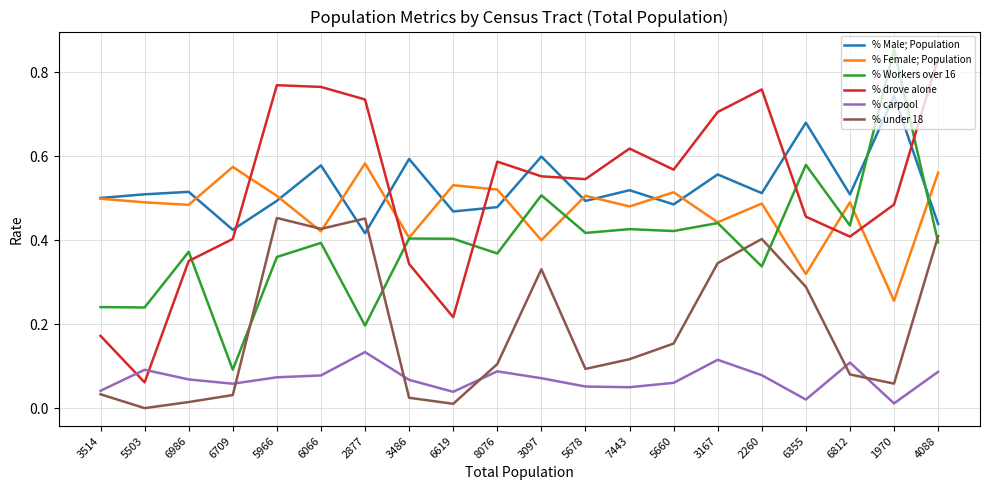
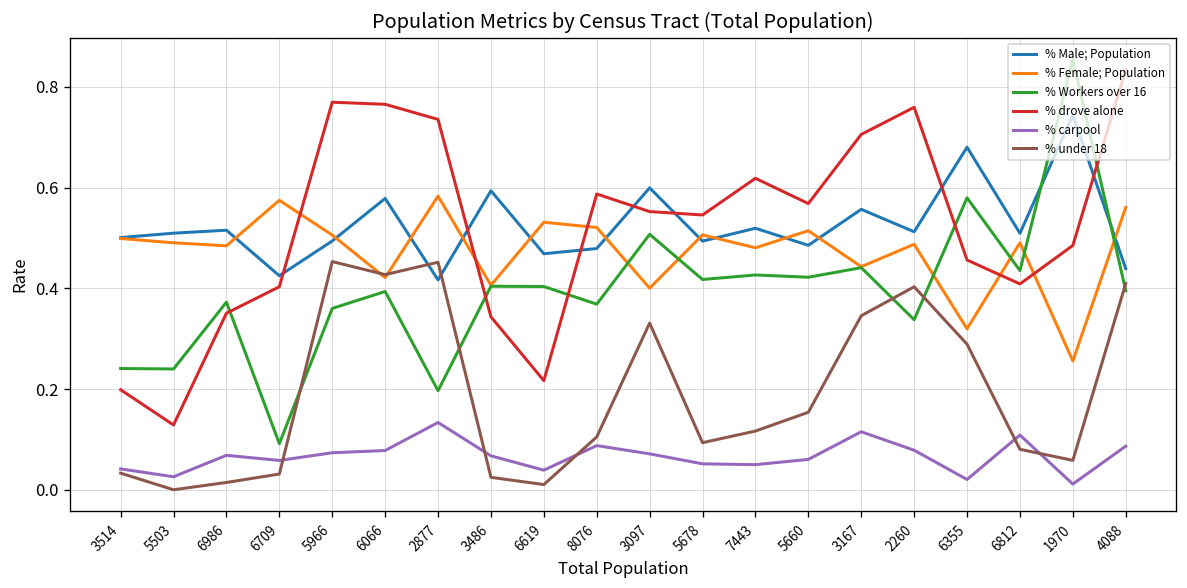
  {
    "% Male; Population": {
      "5503": 0.51,
      "6986": 0.52,
      "6709": 0.43,
      "5966": 0.49,
      "6066": 0.58,
      "2877": 0.42,
      "3486": 0.59,
      "6619": 0.47,
      "8076": 0.48,
      "3097": 0.60,
      "5678": 0.49,
      "7443": 0.52,
      "5660": 0.49,
      "3167": 0.56,
      "2260": 0.51,
      "6355": 0.68,
      "6812": 0.51,
      "4088": 0.44
    },
    "% Female; Population": {
      "5503": 0.49,
      "6986": 0.48,
      "6709": 0.57,
      "5966": 0.51,
      "2877": 0.58,
      "6619": 0.53,
      "8076": 0.52,
      "3097": 0.40,
      "5678": 0.51,
      "7443": 0.48,
      "5660": 0.51,
      "2260": 0.49,
      "6355": 0.32,
      "6812": 0.49,
      "1970": 0.26,
      "4088": 0.56
    },
    "% Workers over 16": {
      "3514": 0.24,
      "5503": 0.24,
      "6986": 0.37,
      "6709": 0.09,
      "5966": 0.36,
      "6066": 0.39,
      "2877": 0.20,
      "6619": 0.40,
      "8076": 0.37,
      "3097": 0.51,
      "5678": 0.42,
      "7443": 0.43,
      "5660": 0.42,
      "2260": 0.34,
      "6355": 0.58,
      "6812": 0.44,
      "4088": 0.40
    },
    "% drove alone": {
-     "3514": 0.17,
-     "5503": 0.06,
+     "3514": 0.20,
+     "5503": 0.13,
      "6986": 0.35,
      "6709": 0.40,
      "5966": 0.77,
      "6066": 0.77,
      "2877": 0.74,
      "3486": 0.34,
      "6619": 0.22,
      "8076": 0.59,
      "3097": 0.55,
      "5678": 0.55,
      "7443": 0.62,
      "5660": 0.57,
      "3167": 0.71,
      "2260": 0.76,
      "6355": 0.46,
      "6812": 0.41,
      "1970": 0.49
    },
    "% carpool": {
      "3514": 0.04,
-     "5503": 0.09,
+     "5503": 0.03,
      "6986": 0.07,
      "6709": 0.06,
      "5966": 0.07,
      "6066": 0.08,
      "2877": 0.13,
      "3486": 0.07,
      "6619": 0.04,
      "8076": 0.09,
      "3097": 0.07,
      "5678": 0.05,
      "7443": 0.05,
      "5660": 0.06,
      "3167": 0.12,
      "2260": 0.08,
      "6355": 0.02,
      "6812": 0.11,
      "1970": 0.01,
      "4088": 0.09
    },
    "% under 18": {
      "3514": 0.03,
      "5503": 0.00,
      "6986": 0.01,
      "6709": 0.03,
      "5966": 0.45,
      "2877": 0.45,
      "3486": 0.02,
      "6619": 0.01,
      "8076": 0.11,
      "3097": 0.33,
      "5678": 0.09,
      "7443": 0.12,
      "5660": 0.15,
      "3167": 0.35,
      "2260": 0.40,
      "6355": 0.29,
      "6812": 0.08,
      "1970": 0.06,
      "4088": 0.41
    }
  }
